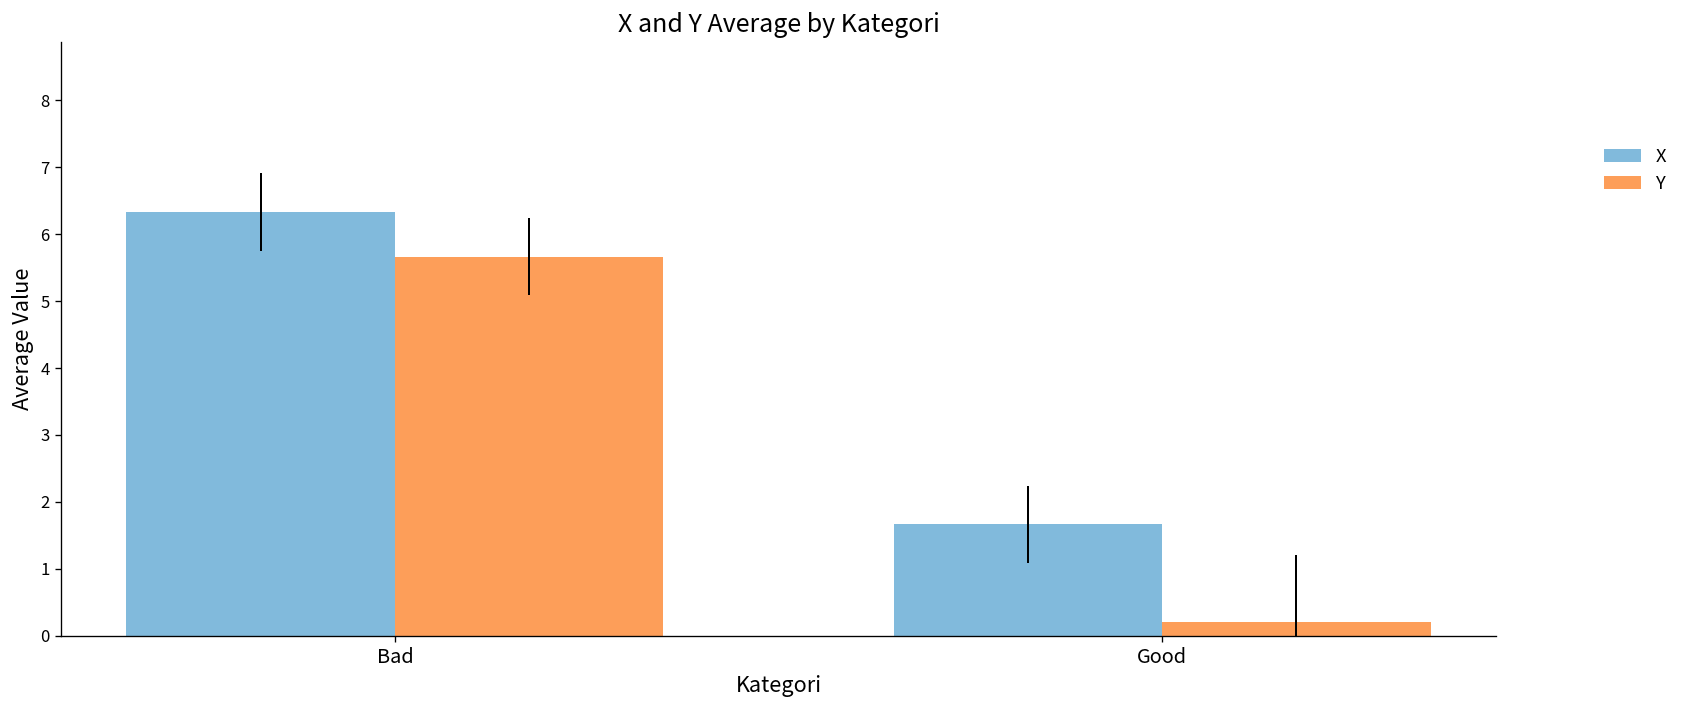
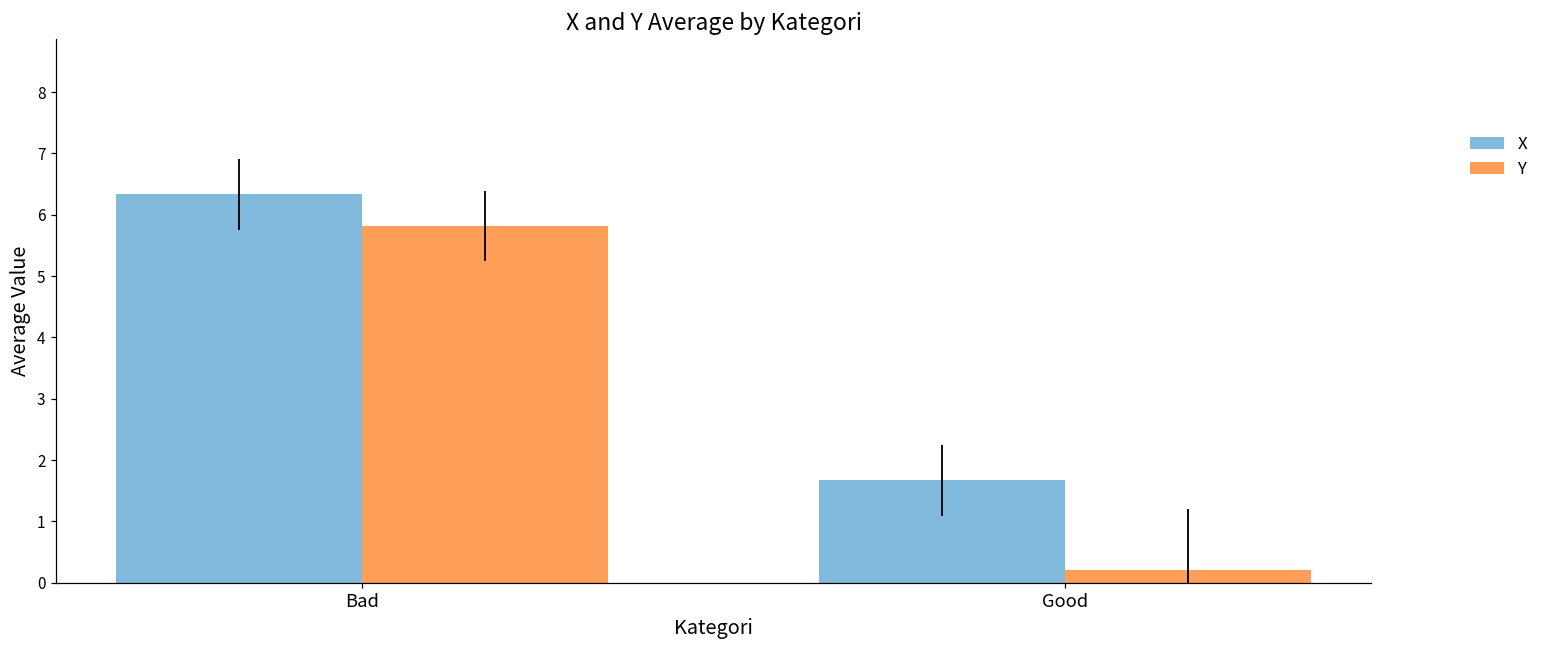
  {
    "X": {
      "Bad": 6.3,
      "Good": 1.7
    },
    "Y": {
-     "Bad": 5.7,
+     "Bad": 5.8,
      "Good": 0.2
    }
  }
